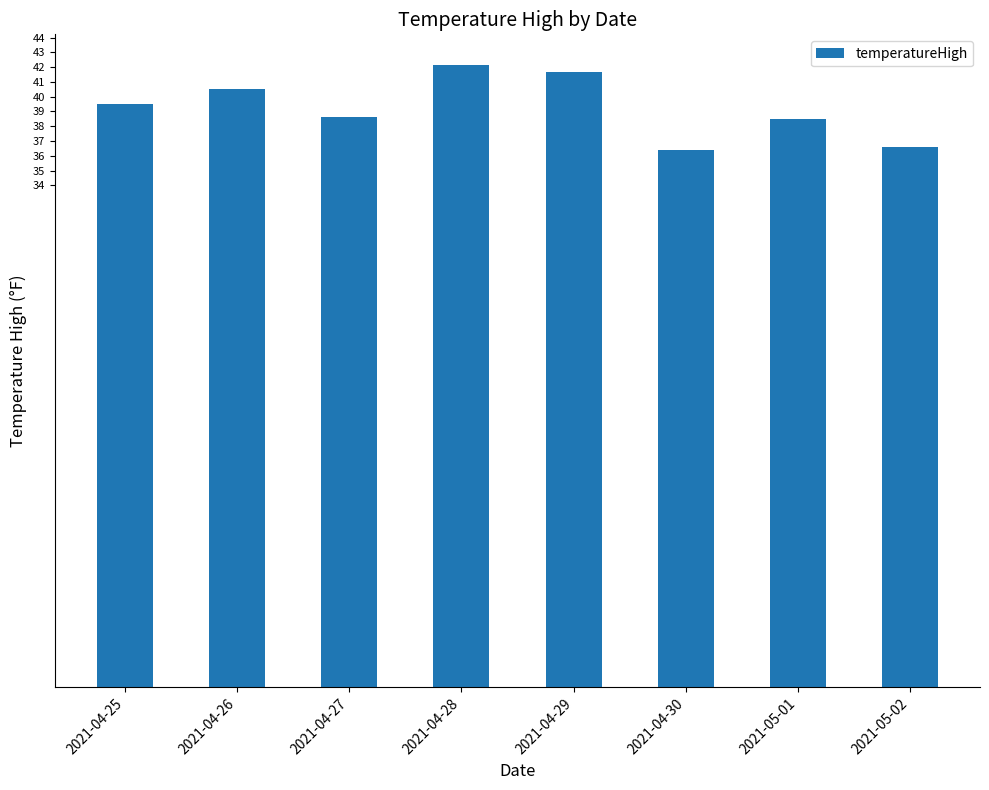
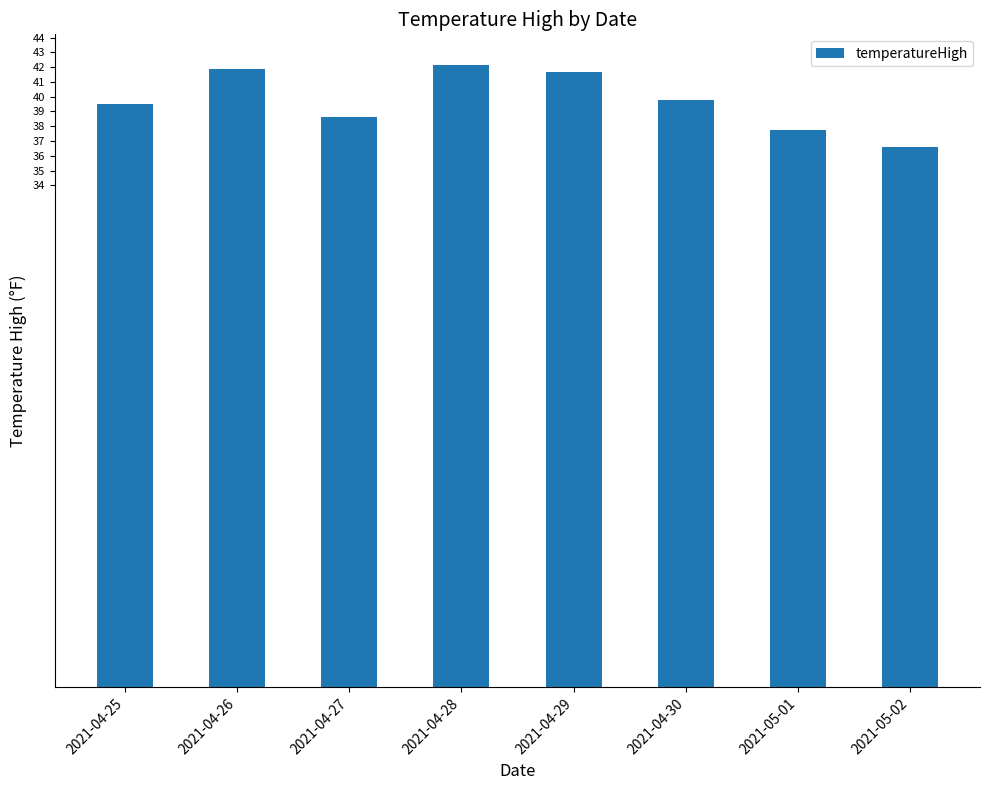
  {
    "2021-04-25": 39.5,
-   "2021-04-26": 40.5,
+   "2021-04-26": 41.9,
    "2021-04-27": 38.7,
    "2021-04-28": 42.1,
    "2021-04-29": 41.7,
-   "2021-04-30": 36.4,
-   "2021-05-01": 38.5,
+   "2021-04-30": 39.8,
+   "2021-05-01": 37.7,
    "2021-05-02": 36.6
  }
